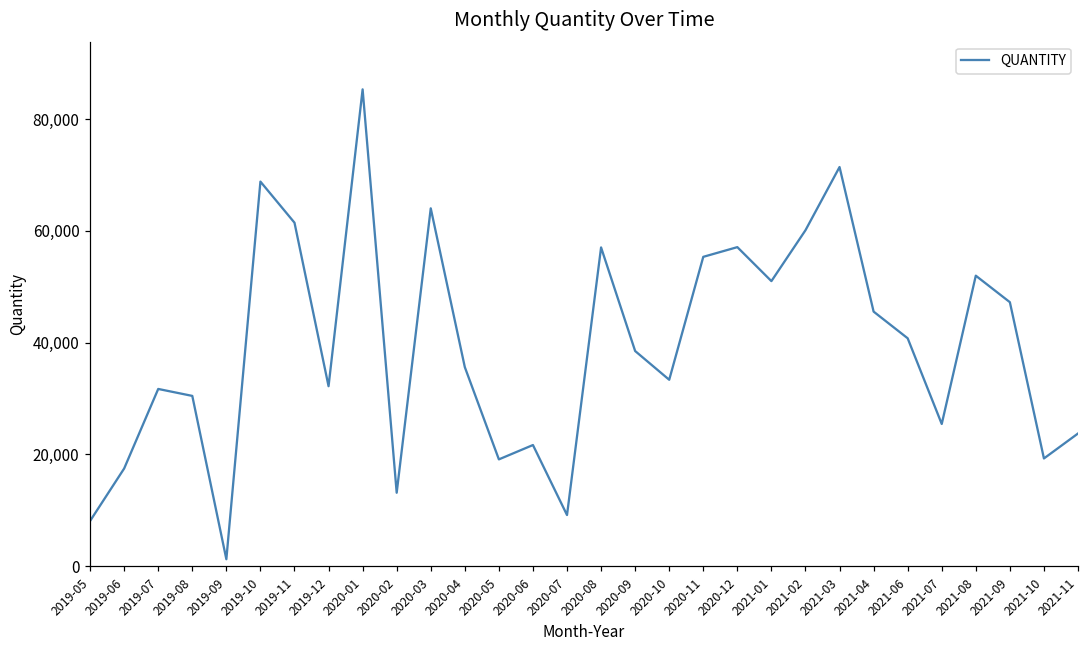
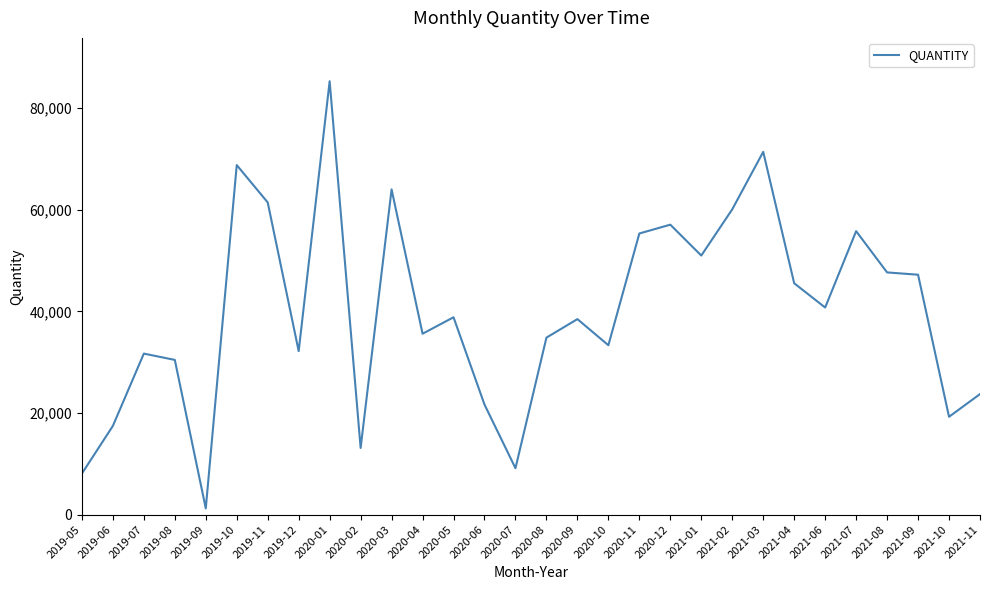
  {
    "2019-05": "8,000",
    "2019-06": "17,000",
    "2019-07": "32,000",
    "2019-08": "30,000",
    "2019-09": "1,000",
    "2019-10": "69,000",
    "2019-11": "61,000",
    "2019-12": "32,000",
    "2020-01": "85,000",
    "2020-02": "13,000",
    "2020-03": "64,000",
    "2020-04": "36,000",
-   "2020-05": "19,000",
+   "2020-05": "39,000",
    "2020-06": "22,000",
    "2020-07": "9,000",
-   "2020-08": "57,000",
+   "2020-08": "35,000",
    "2020-09": "38,000",
    "2020-10": "33,000",
    "2020-11": "55,000",
    "2020-12": "57,000",
    "2021-01": "51,000",
    "2021-02": "60,000",
    "2021-03": "71,000",
    "2021-04": "46,000",
    "2021-06": "41,000",
-   "2021-07": "25,000",
-   "2021-08": "52,000",
+   "2021-07": "56,000",
+   "2021-08": "48,000",
    "2021-09": "47,000",
    "2021-10": "19,000",
    "2021-11": "24,000"
  }
